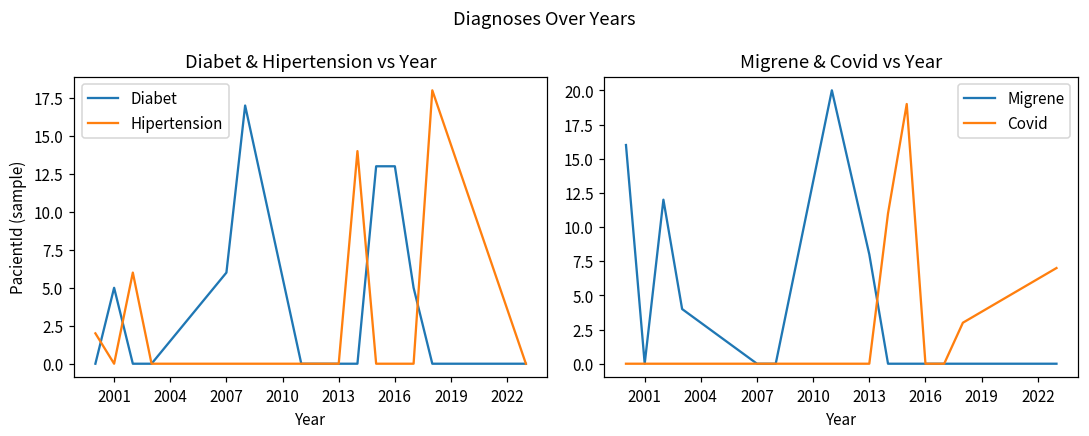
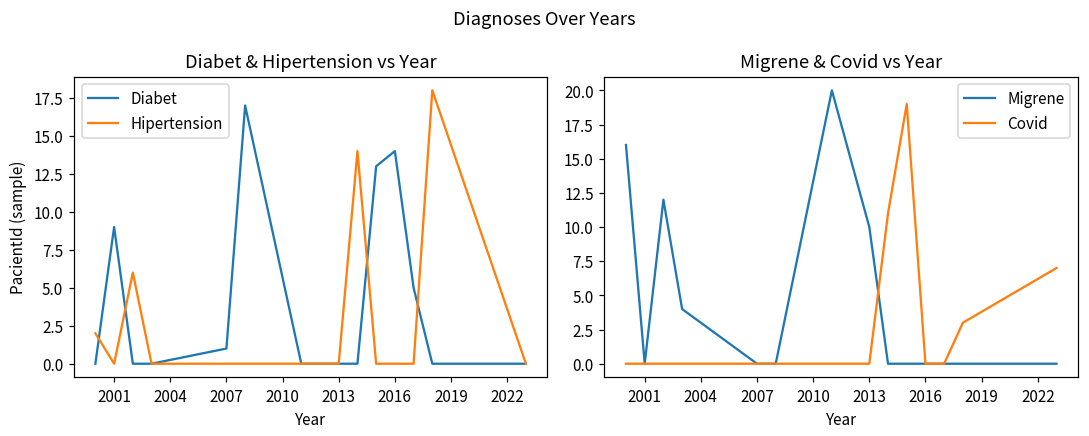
  {
    "Diabet & Hipertension vs Year": {
      "Diabet": {
-       "2001": 5,
-       "2007": 6,
-       "2016": 13
+       "2001": 9,
+       "2007": 1,
+       "2016": 14
      },
      "Hipertension": {
        "2001": 0,
        "2007": 0,
        "2016": 0
      }
    },
    "Migrene & Covid vs Year": {
      "Migrene": {
-       "2013": 8
+       "2013": 10
      },
      "Covid": {
        "2013": 0
      }
    }
  }
